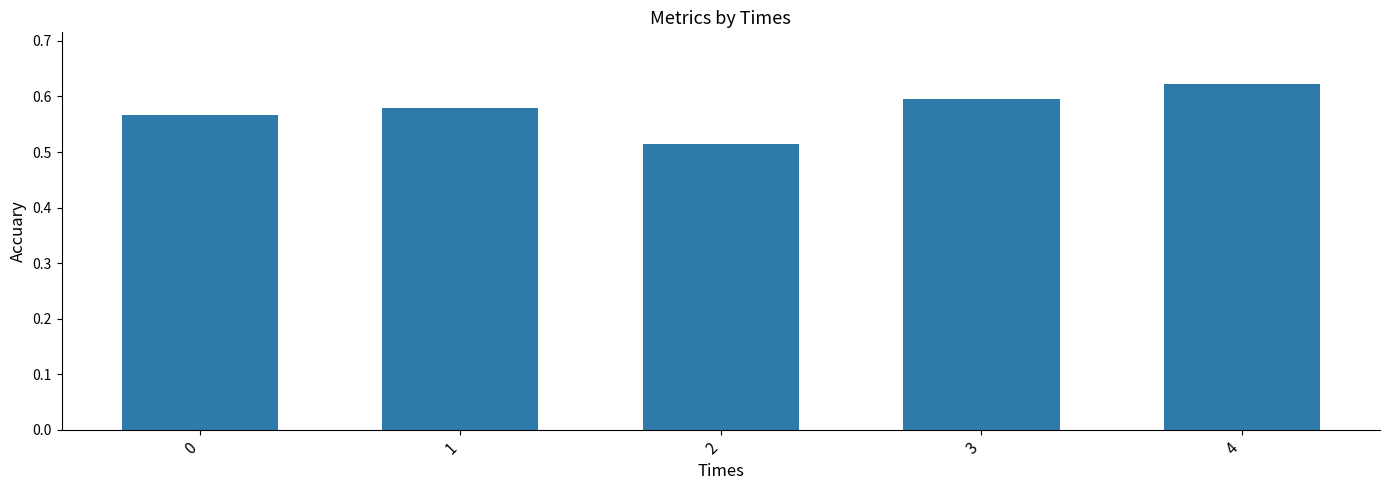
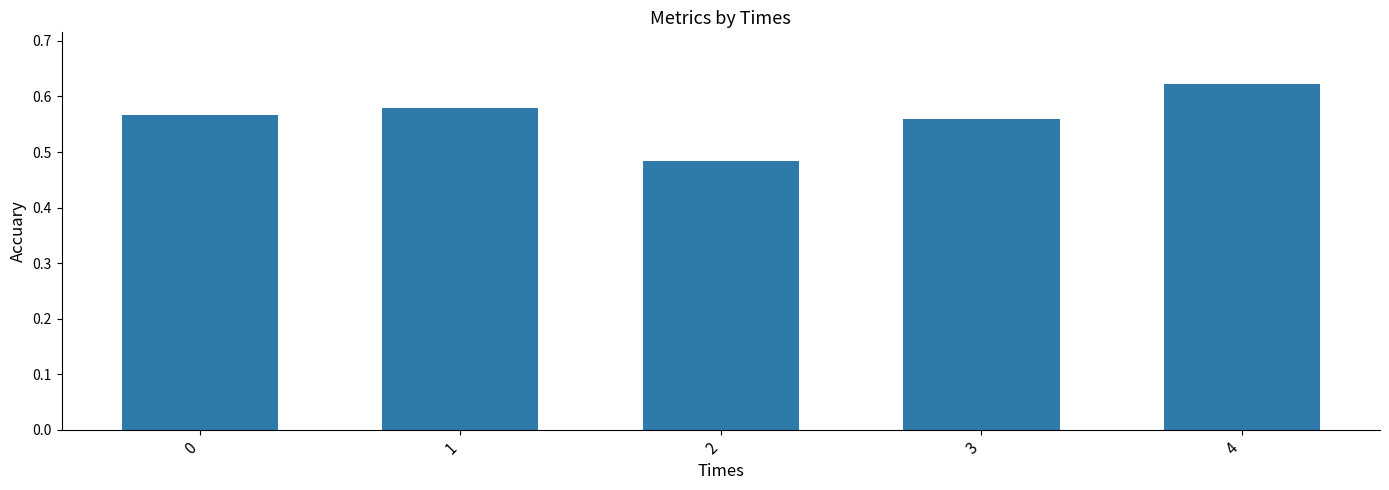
  {
    "0": 0.57,
    "1": 0.58,
-   "2": 0.51,
-   "3": 0.60,
+   "2": 0.48,
+   "3": 0.56,
    "4": 0.62
  }
